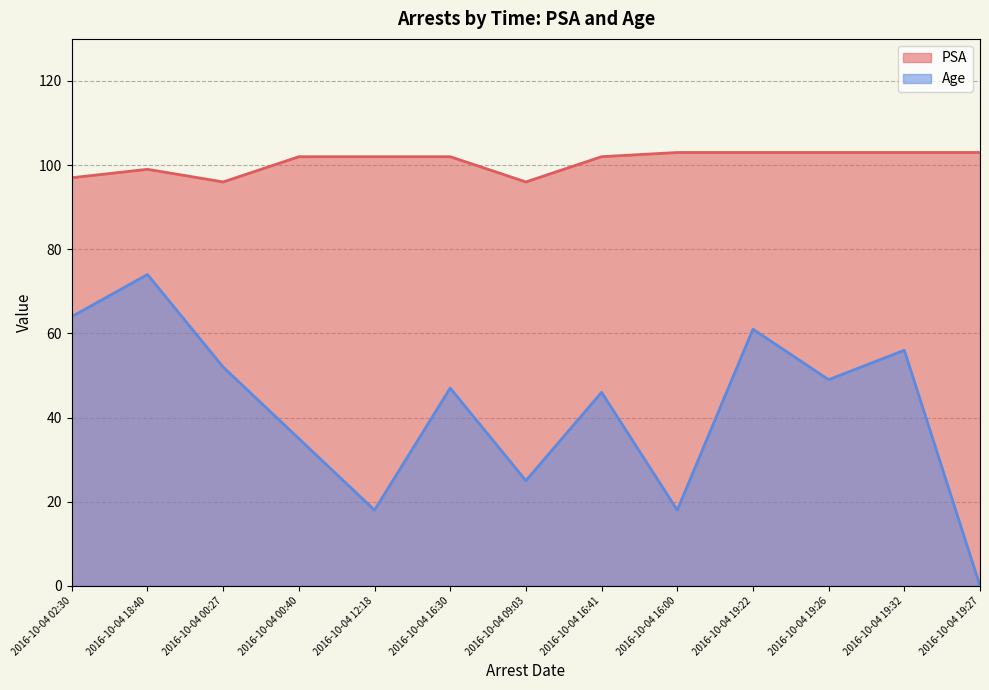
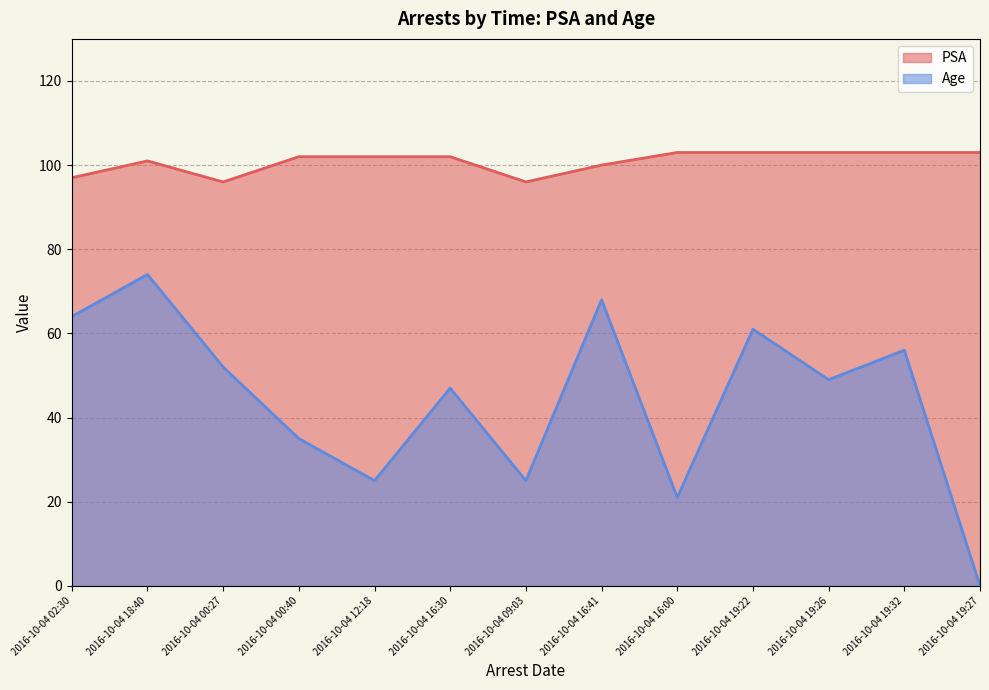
  {
    "PSA": {
      "2016-10-04 02:30": 97,
-     "2016-10-04 18:40": 99,
+     "2016-10-04 18:40": 101,
      "2016-10-04 00:27": 96,
      "2016-10-04 00:40": 102,
      "2016-10-04 12:18": 102,
      "2016-10-04 16:30": 102,
      "2016-10-04 09:03": 96,
-     "2016-10-04 16:41": 102,
+     "2016-10-04 16:41": 100,
      "2016-10-04 16:00": 103,
      "2016-10-04 19:22": 103,
      "2016-10-04 19:26": 103,
      "2016-10-04 19:32": 103,
      "2016-10-04 19:27": 103
    },
    "Age": {
      "2016-10-04 02:30": 64,
      "2016-10-04 18:40": 74,
      "2016-10-04 00:27": 52,
      "2016-10-04 00:40": 35,
-     "2016-10-04 12:18": 18,
+     "2016-10-04 12:18": 25,
      "2016-10-04 16:30": 47,
      "2016-10-04 09:03": 25,
-     "2016-10-04 16:41": 46,
-     "2016-10-04 16:00": 18,
+     "2016-10-04 16:41": 68,
+     "2016-10-04 16:00": 21,
      "2016-10-04 19:22": 61,
      "2016-10-04 19:26": 49,
      "2016-10-04 19:32": 56,
      "2016-10-04 19:27": 0
    }
  }
